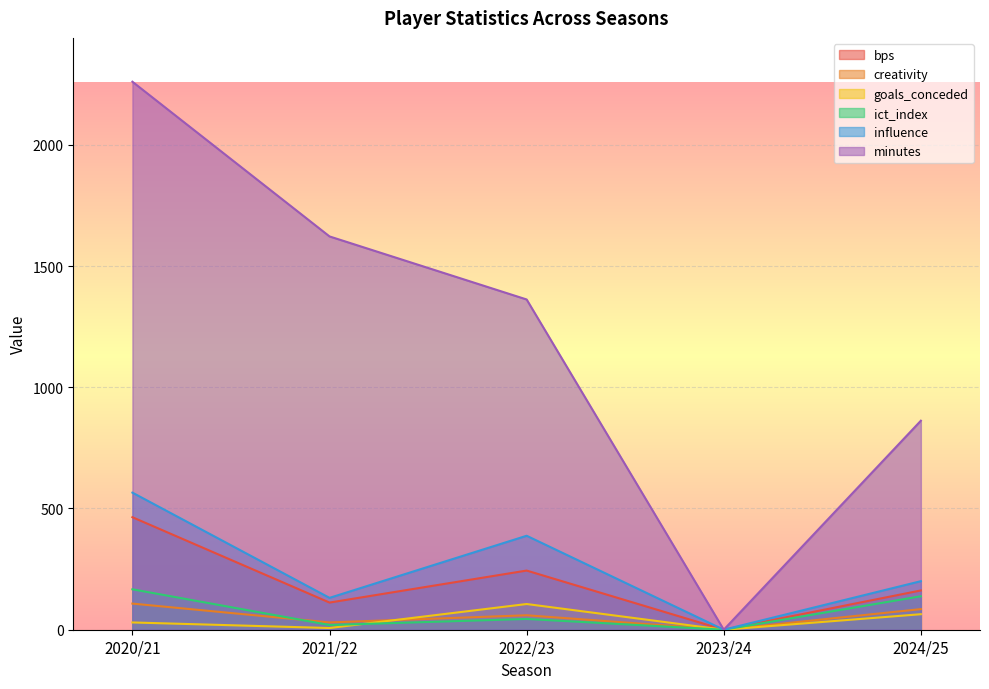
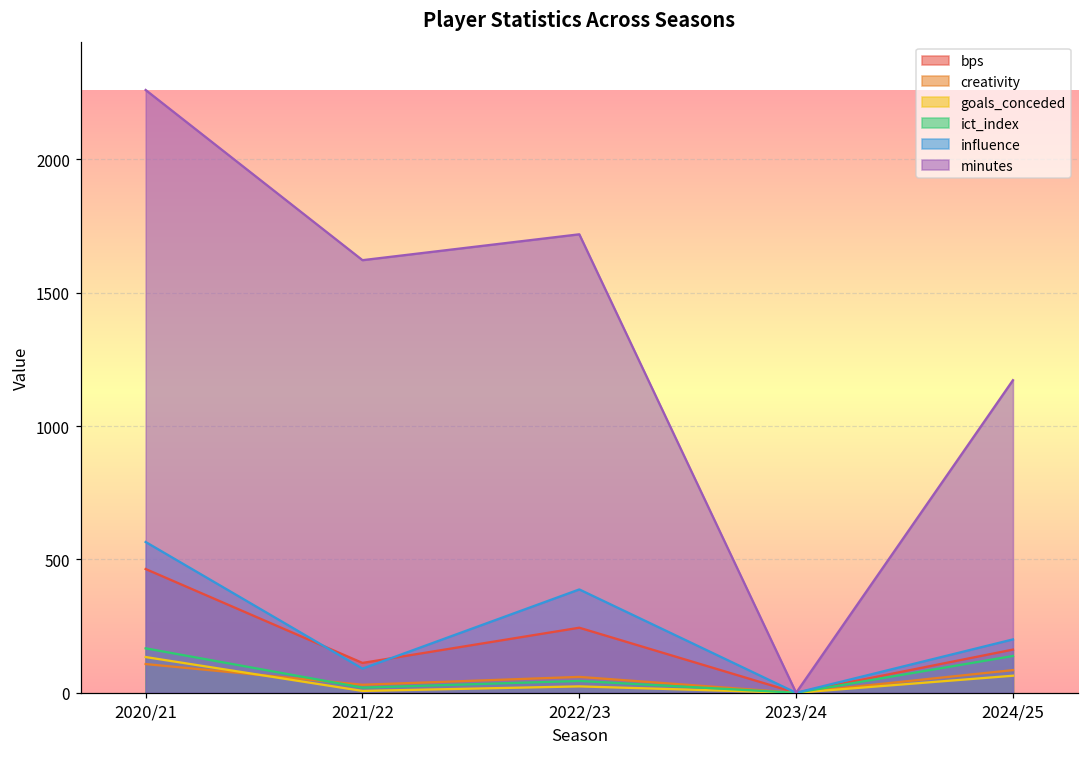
  {
    "goals_conceded": {
-     "2020/21": 30,
+     "2020/21": 130,
      "2021/22": 10,
-     "2022/23": 110,
+     "2022/23": 20,
      "2024/25": 60
    },
    "ict_index": {
      "2020/21": 170,
      "2021/22": 20,
      "2022/23": 40,
      "2024/25": 140
    },
    "influence": {
      "2020/21": 570,
-     "2021/22": 130,
+     "2021/22": 90,
      "2022/23": 390,
      "2024/25": 200
    },
    "minutes": {
      "2020/21": 2260,
      "2021/22": 1620,
-     "2022/23": 1360,
-     "2024/25": 860
+     "2022/23": 1720,
+     "2024/25": 1170
    }
  }
